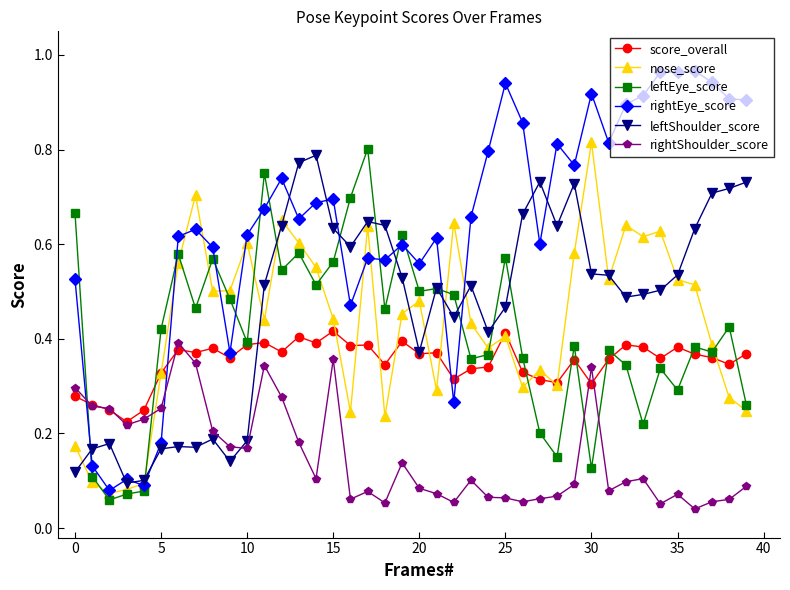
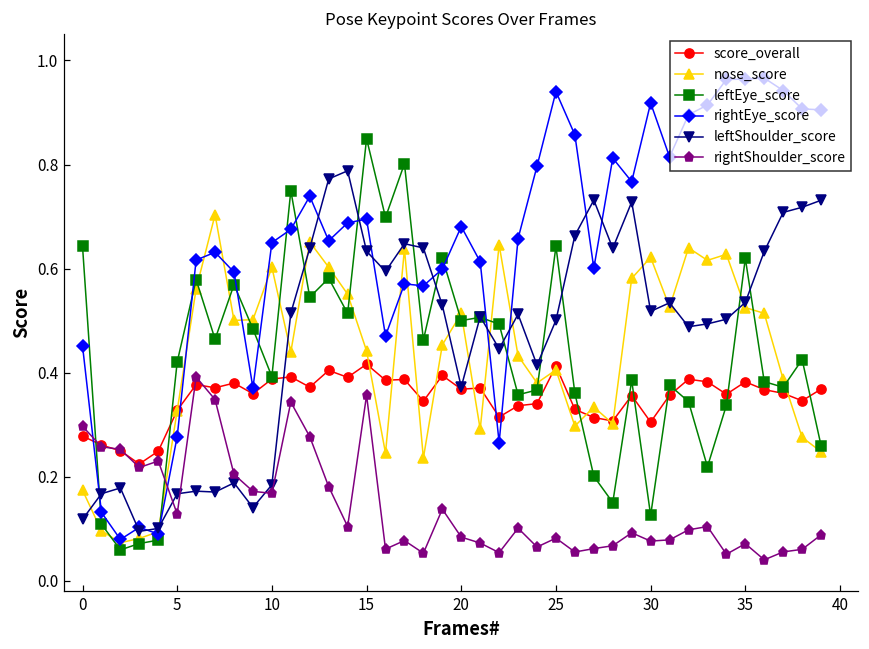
  {
    "score_overall": {
      "0": 0.28,
      "15": 0.42,
      "25": 0.41,
      "30": 0.31,
      "35": 0.38
    },
    "nose_score": {
      "0": 0.17,
      "10": 0.60,
      "15": 0.44,
-     "20": 0.48,
+     "20": 0.51,
      "25": 0.41,
-     "30": 0.82,
+     "30": 0.62,
      "35": 0.53
    },
    "leftEye_score": {
-     "0": 0.67,
+     "0": 0.64,
      "5": 0.42,
-     "15": 0.56,
+     "15": 0.85,
      "20": 0.50,
-     "25": 0.57,
+     "25": 0.64,
      "30": 0.13,
-     "35": 0.29
+     "35": 0.62
    },
    "rightEye_score": {
-     "0": 0.53,
-     "5": 0.18,
-     "10": 0.62,
+     "0": 0.45,
+     "5": 0.28,
+     "10": 0.65,
      "15": 0.70,
-     "20": 0.56,
+     "20": 0.68,
      "25": 0.94,
      "30": 0.92
    },
    "leftShoulder_score": {
      "0": 0.12,
      "5": 0.17,
      "10": 0.18,
      "15": 0.63,
-     "25": 0.47,
-     "30": 0.54,
+     "25": 0.50,
+     "30": 0.52,
      "35": 0.54
    },
    "rightShoulder_score": {
      "0": 0.30,
-     "5": 0.25,
+     "5": 0.13,
      "10": 0.17,
      "15": 0.36,
      "20": 0.08,
-     "25": 0.06,
-     "30": 0.34,
+     "25": 0.08,
+     "30": 0.08,
      "35": 0.07
    }
  }
